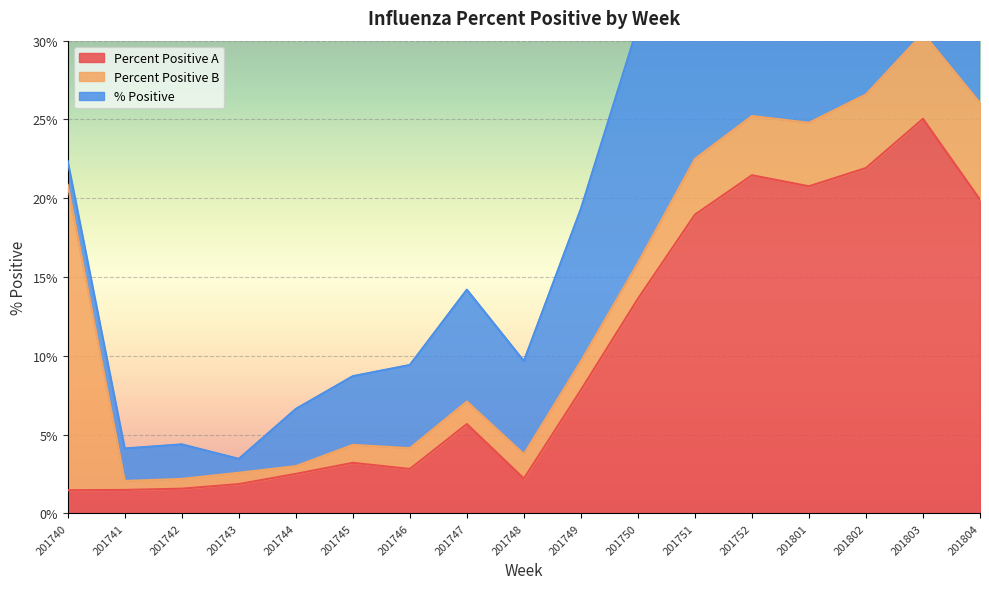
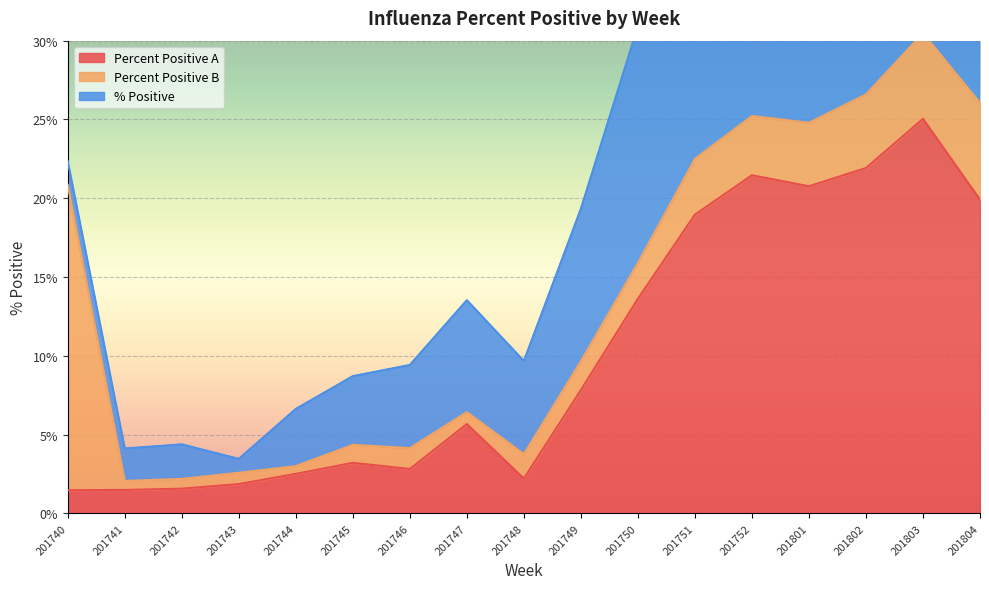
  {
    "Percent Positive A": {
      "201740": "1.5%",
      "201741": "1.5%",
      "201742": "1.6%",
      "201743": "1.9%",
      "201744": "2.5%",
      "201745": "3.2%",
      "201746": "2.8%",
      "201747": "5.7%",
      "201748": "2.2%",
      "201749": "7.8%",
      "201750": "13.6%",
      "201751": "19.0%",
      "201752": "21.5%",
      "201801": "20.8%",
      "201802": "21.9%",
      "201803": "25.0%",
      "201804": "19.9%"
    },
    "Percent Positive B": {
      "201740": "19.4%",
      "201741": "0.6%",
      "201742": "0.6%",
      "201743": "0.7%",
      "201744": "0.5%",
      "201745": "1.1%",
      "201746": "1.3%",
-     "201747": "1.4%",
+     "201747": "0.8%",
      "201748": "1.5%",
      "201749": "1.8%",
      "201750": "2.3%",
      "201751": "3.5%",
      "201752": "3.8%",
      "201801": "4.0%",
      "201802": "4.7%",
      "201804": "6.1%"
    },
    "% Positive": {
      "201740": "1.5%",
      "201741": "2.1%",
      "201742": "2.2%",
      "201743": "0.9%",
      "201744": "3.6%",
      "201745": "4.4%",
      "201746": "5.3%",
      "201747": "7.1%",
      "201748": "5.9%",
      "201749": "9.7%"
    }
  }
